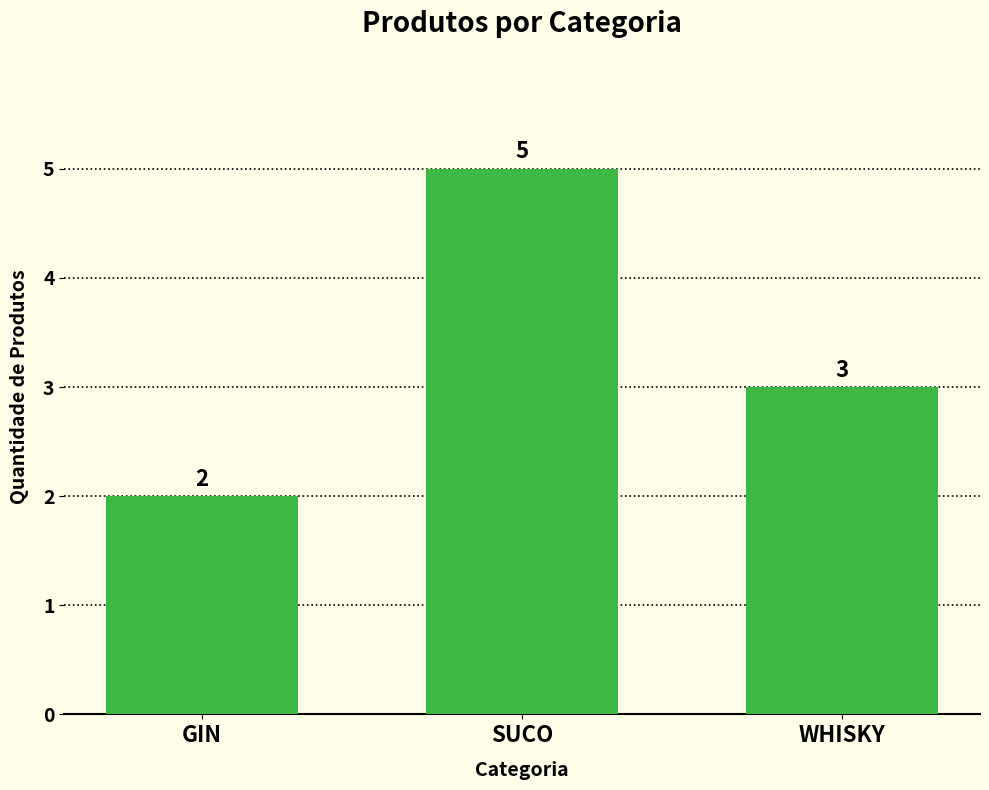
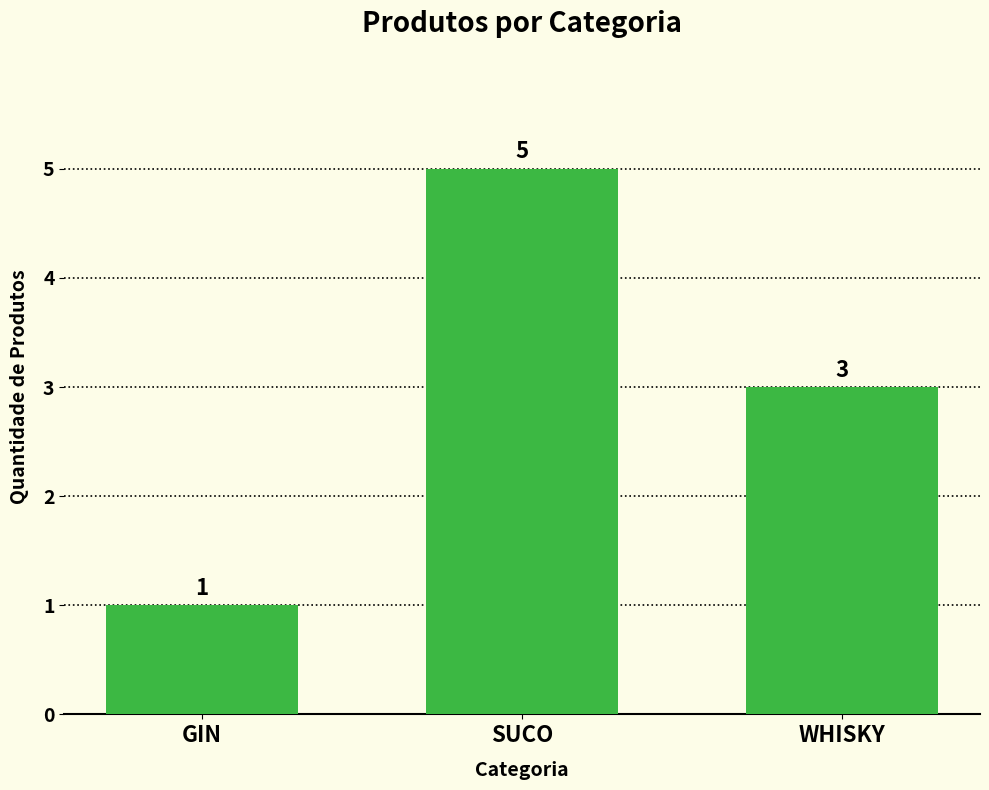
  {
-   "GIN": 2,
+   "GIN": 1,
    "SUCO": 5,
    "WHISKY": 3
  }
